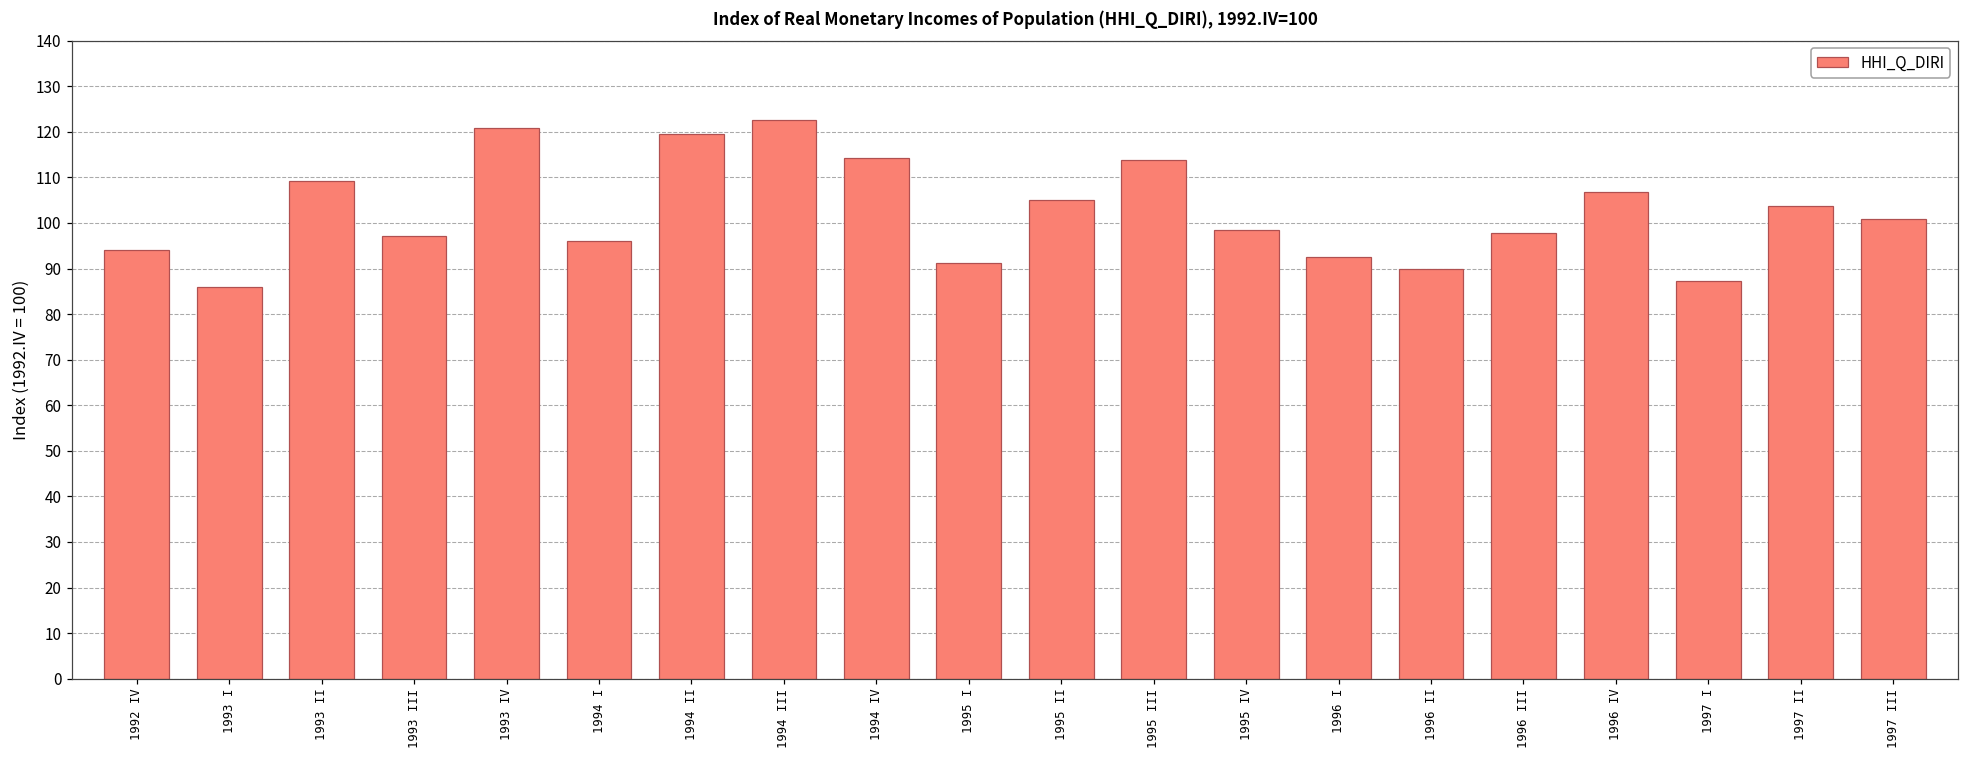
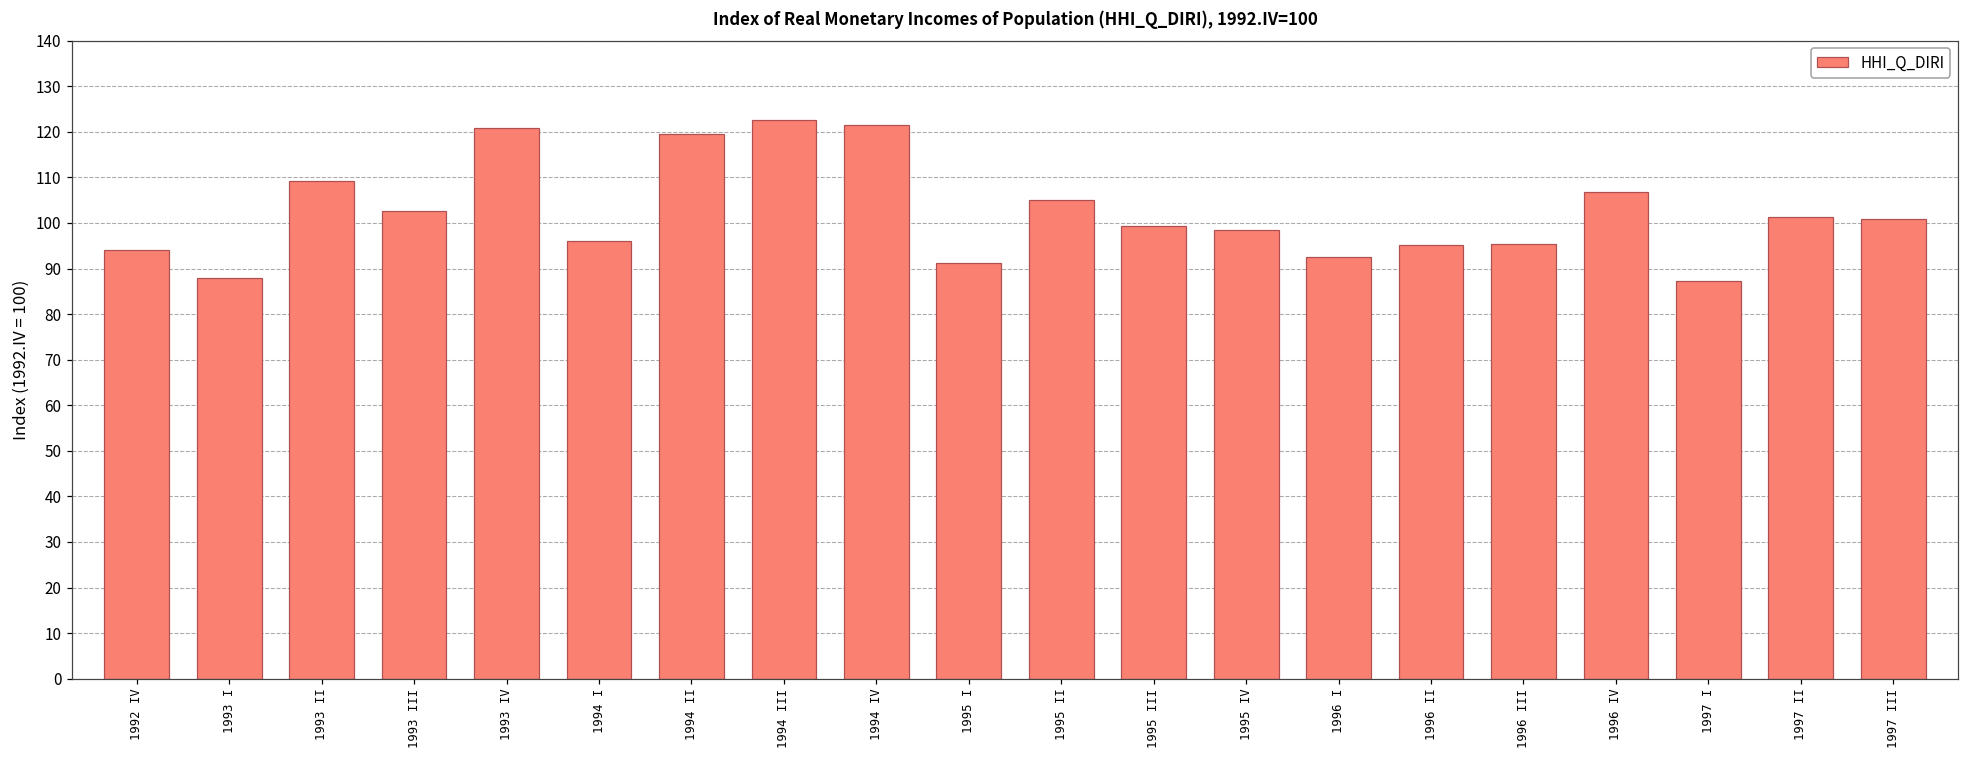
  {
    "1992 IV": 94,
-   "1993 I": 86,
+   "1993 I": 88,
    "1993 II": 109,
-   "1993 III": 97,
+   "1993 III": 103,
    "1993 IV": 121,
    "1994 I": 96,
    "1994 II": 120,
    "1994 III": 123,
-   "1994 IV": 114,
+   "1994 IV": 121,
    "1995 I": 91,
    "1995 II": 105,
-   "1995 III": 114,
+   "1995 III": 99,
    "1995 IV": 98,
    "1996 I": 93,
-   "1996 II": 90,
-   "1996 III": 98,
+   "1996 II": 95,
+   "1996 III": 95,
    "1996 IV": 107,
    "1997 I": 87,
-   "1997 II": 104,
+   "1997 II": 101,
    "1997 III": 101
  }
